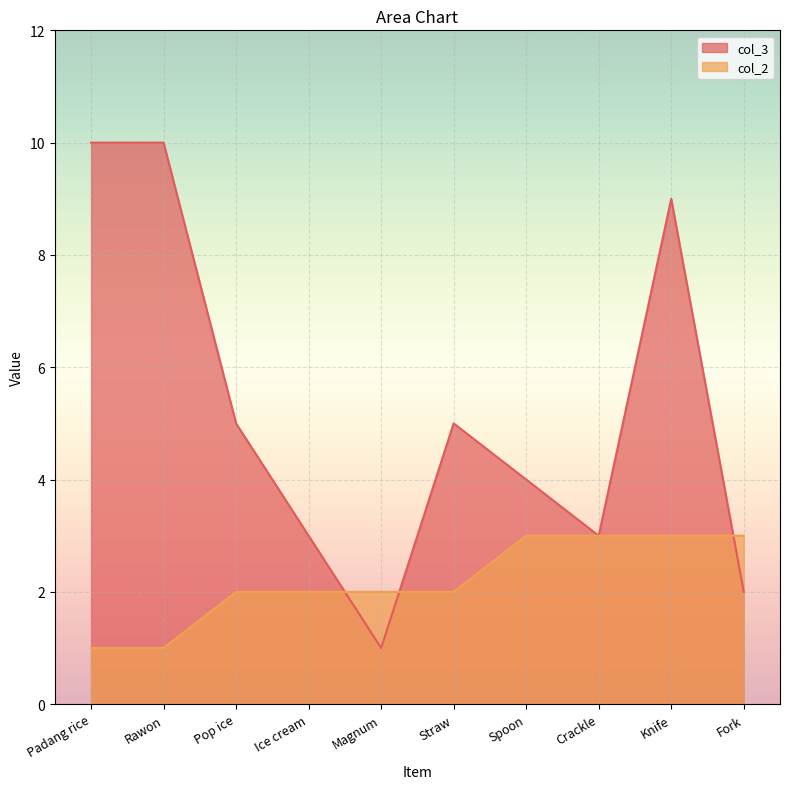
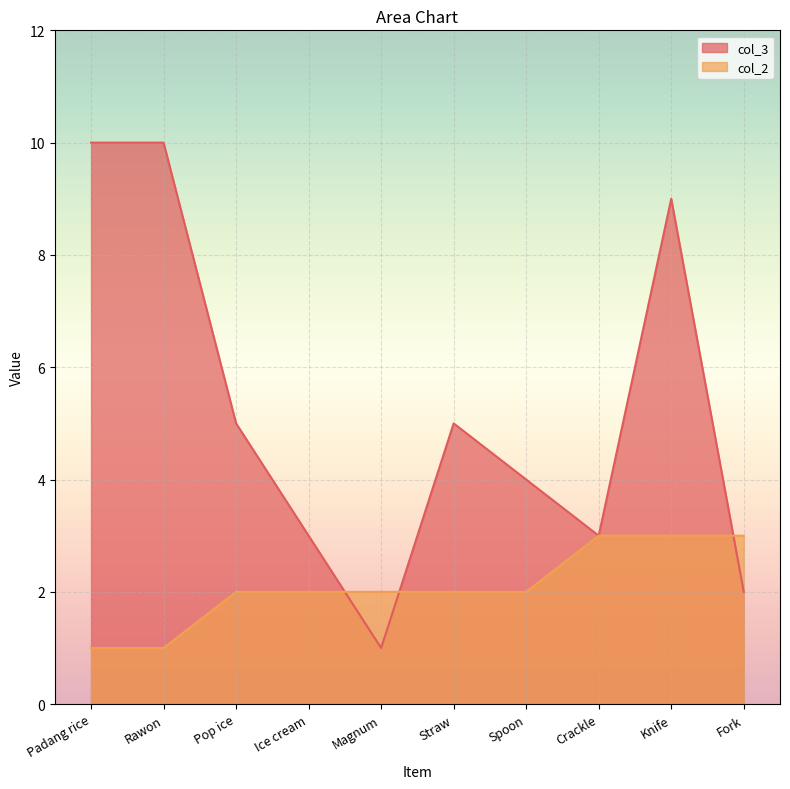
  {
    "col_3": {
      "Padang rice": 10,
      "Rawon": 10,
      "Pop ice": 5,
      "Ice cream": 3,
      "Magnum": 1,
      "Straw": 5,
      "Spoon": 4,
      "Knife": 9,
      "Fork": 2
    },
    "col_2": {
      "Padang rice": 1,
      "Rawon": 1,
      "Pop ice": 2,
      "Ice cream": 2,
      "Magnum": 2,
      "Straw": 2,
-     "Spoon": 3,
+     "Spoon": 2,
      "Knife": 3,
      "Fork": 3
    }
  }
